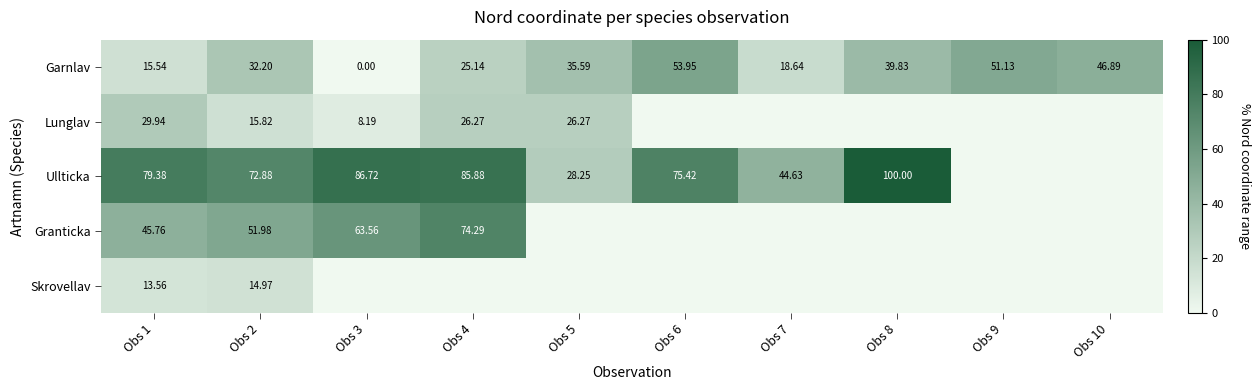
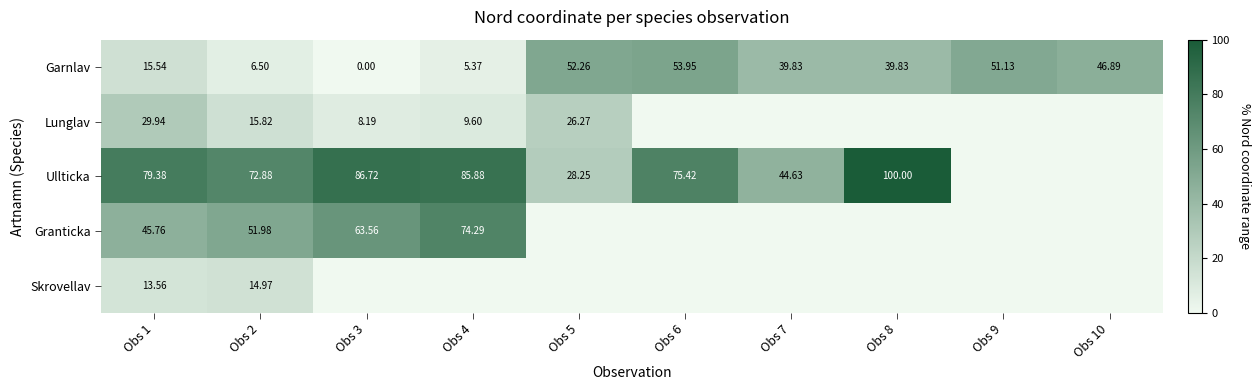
  {
    "Garnlav": {
      "Obs 1": 15.54,
-     "Obs 2": 32.20,
+     "Obs 2": 6.50,
      "Obs 3": 0.00,
-     "Obs 4": 25.14,
-     "Obs 5": 35.59,
+     "Obs 4": 5.37,
+     "Obs 5": 52.26,
      "Obs 6": 53.95,
-     "Obs 7": 18.64,
+     "Obs 7": 39.83,
      "Obs 8": 39.83,
      "Obs 9": 51.13,
      "Obs 10": 46.89
    },
    "Lunglav": {
      "Obs 1": 29.94,
      "Obs 2": 15.82,
      "Obs 3": 8.19,
-     "Obs 4": 26.27,
+     "Obs 4": 9.60,
      "Obs 5": 26.27
    },
    "Ullticka": {
      "Obs 1": 79.38,
      "Obs 2": 72.88,
      "Obs 3": 86.72,
      "Obs 4": 85.88,
      "Obs 5": 28.25,
      "Obs 6": 75.42,
      "Obs 7": 44.63,
      "Obs 8": 100.00
    },
    "Granticka": {
      "Obs 1": 45.76,
      "Obs 2": 51.98,
      "Obs 3": 63.56,
      "Obs 4": 74.29
    },
    "Skrovellav": {
      "Obs 1": 13.56,
      "Obs 2": 14.97
    }
  }
